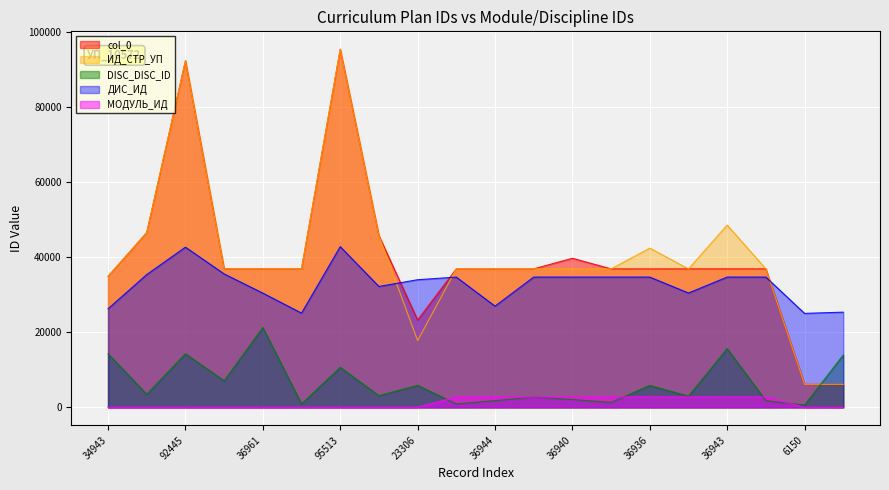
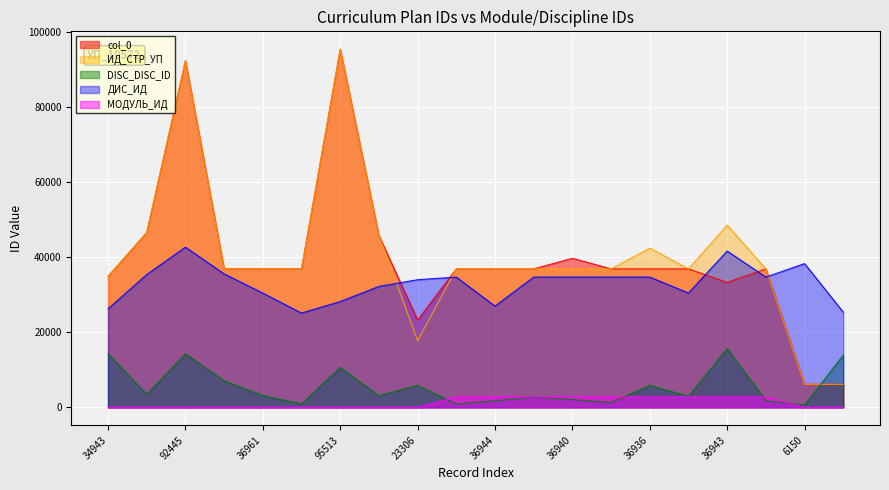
  {
    "col_0": {
      "23306": 23000,
      "36940": 40000,
      "36936": 37000,
-     "36943": 37000
+     "36943": 33000
    },
    "ИД_СТР_УП": {
      "23306": 18000,
      "36940": 37000,
      "36936": 42000,
      "36943": 49000
    },
    "DISC_DISC_ID": {
      "34943": 14000,
      "92445": 14000,
-     "36961": 21000,
+     "36961": 3000,
      "95513": 11000,
      "23306": 6000,
      "36944": 2000,
      "36940": 2000,
      "36936": 6000,
      "36943": 16000
    },
    "ДИС_ИД": {
      "34943": 26000,
      "92445": 43000,
      "36961": 30000,
-     "95513": 43000,
+     "95513": 28000,
      "23306": 34000,
      "36944": 27000,
      "36940": 35000,
      "36936": 35000,
-     "36943": 35000,
-     "6150": 25000
+     "36943": 42000,
+     "6150": 38000
    },
    "МОДУЛЬ_ИД": {
      "34943": 0,
      "92445": 0,
      "36961": 0,
      "95513": 0,
      "23306": 0,
      "36944": 3000,
      "36940": 3000,
      "36936": 3000,
      "36943": 3000
    }
  }
